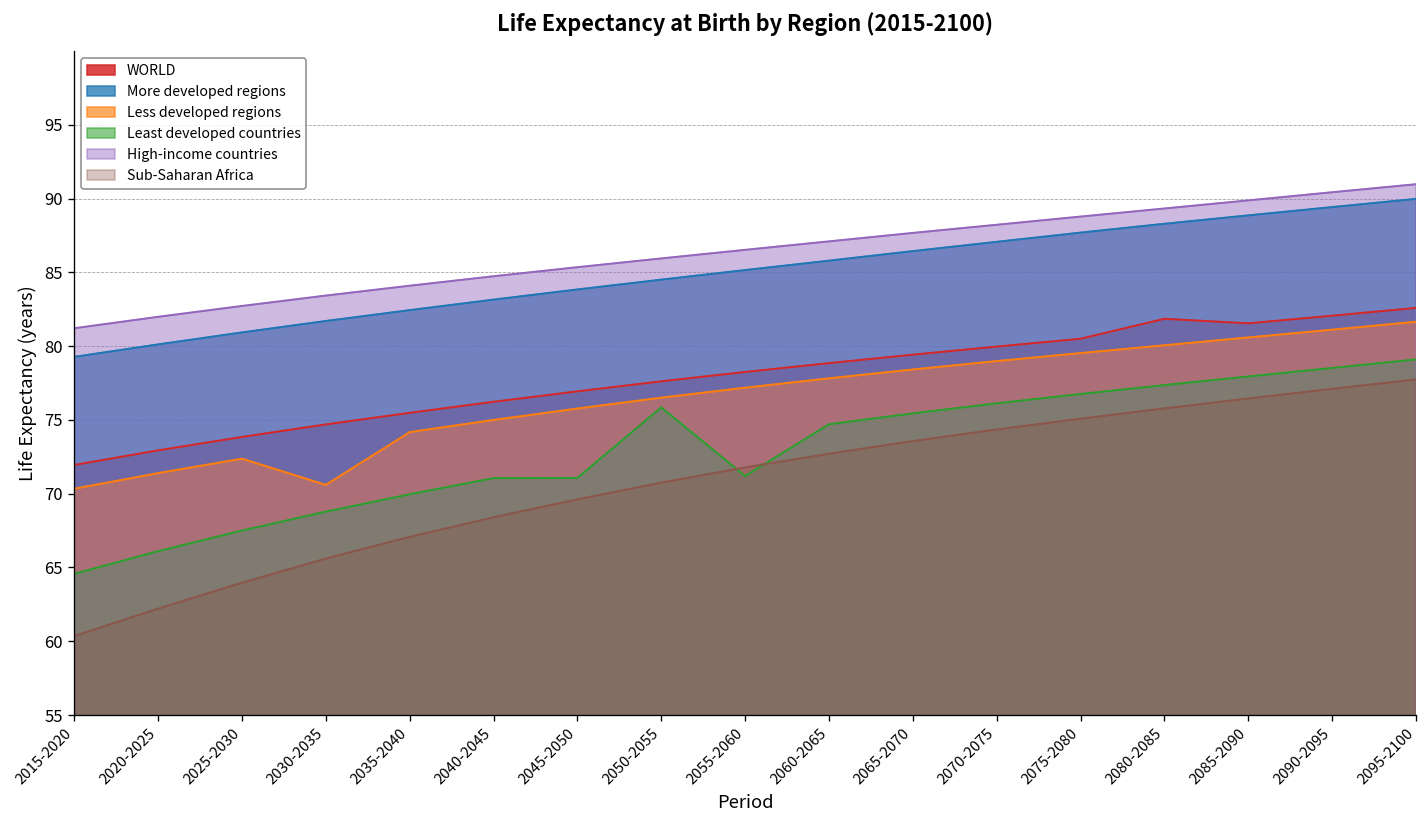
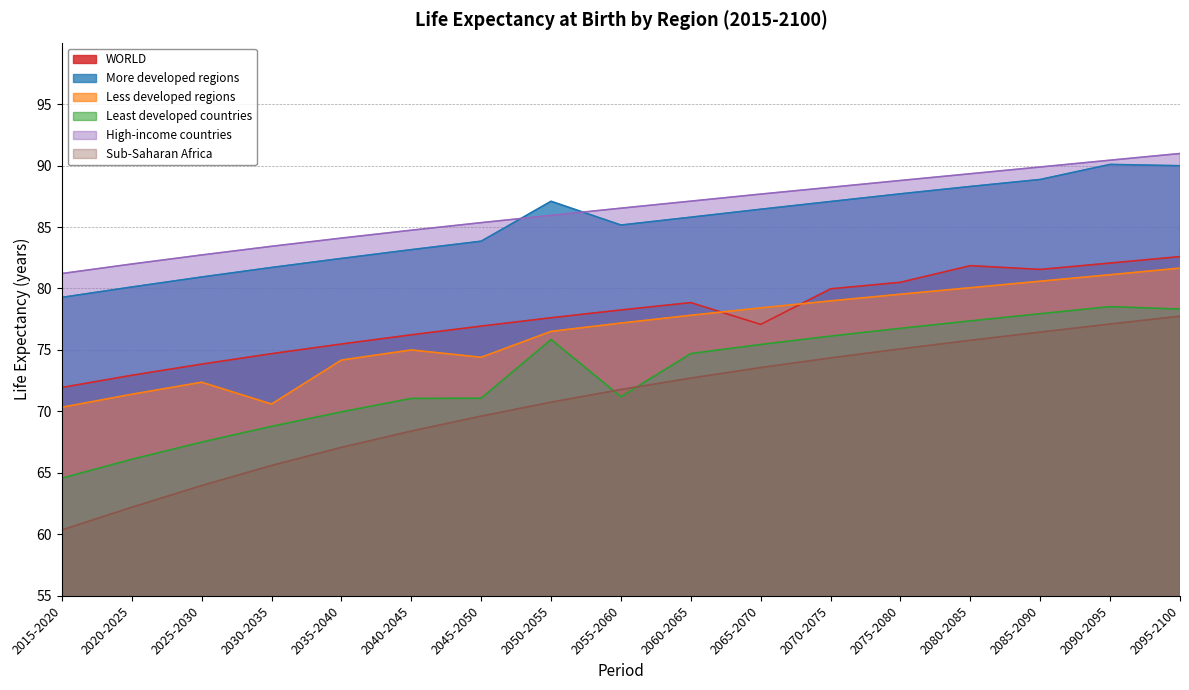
  {
    "WORLD": {
      "2015-2020": 71.9,
      "2020-2025": 72.9,
      "2025-2030": 73.8,
      "2030-2035": 74.7,
      "2035-2040": 75.5,
      "2040-2045": 76.2,
      "2045-2050": 76.9,
      "2050-2055": 77.6,
      "2055-2060": 78.3,
      "2060-2065": 78.9,
-     "2065-2070": 79.4,
+     "2065-2070": 77.1,
      "2070-2075": 80.0,
      "2075-2080": 80.5,
      "2080-2085": 81.9,
      "2085-2090": 81.5,
      "2090-2095": 82.1,
      "2095-2100": 82.6
    },
    "More developed regions": {
      "2015-2020": 79.3,
      "2020-2025": 80.1,
      "2025-2030": 80.9,
      "2030-2035": 81.7,
      "2035-2040": 82.4,
      "2040-2045": 83.2,
      "2045-2050": 83.8,
-     "2050-2055": 84.5,
+     "2050-2055": 87.1,
      "2055-2060": 85.2,
      "2060-2065": 85.8,
      "2065-2070": 86.4,
      "2070-2075": 87.1,
      "2075-2080": 87.7,
      "2080-2085": 88.3,
      "2085-2090": 88.9,
-     "2090-2095": 89.4,
+     "2090-2095": 90.1,
      "2095-2100": 90.0
    },
    "Less developed regions": {
      "2015-2020": 70.3,
      "2020-2025": 71.4,
      "2025-2030": 72.4,
      "2030-2035": 70.6,
      "2035-2040": 74.2,
      "2040-2045": 75.0,
-     "2045-2050": 75.8,
+     "2045-2050": 74.4,
      "2050-2055": 76.5,
      "2055-2060": 77.2,
      "2060-2065": 77.8,
      "2065-2070": 78.4,
      "2070-2075": 79.0,
      "2075-2080": 79.5,
      "2080-2085": 80.1,
      "2085-2090": 80.6,
      "2090-2095": 81.1,
      "2095-2100": 81.7
    },
    "Least developed countries": {
      "2015-2020": 64.6,
      "2020-2025": 66.1,
      "2025-2030": 67.5,
      "2030-2035": 68.8,
      "2035-2040": 70.0,
      "2040-2045": 71.1,
      "2045-2050": 71.1,
      "2050-2055": 75.8,
      "2055-2060": 71.2,
      "2060-2065": 74.7,
      "2065-2070": 75.4,
      "2070-2075": 76.1,
      "2075-2080": 76.8,
      "2080-2085": 77.4,
      "2085-2090": 77.9,
      "2090-2095": 78.5,
-     "2095-2100": 79.1
+     "2095-2100": 78.3
    }
  }
